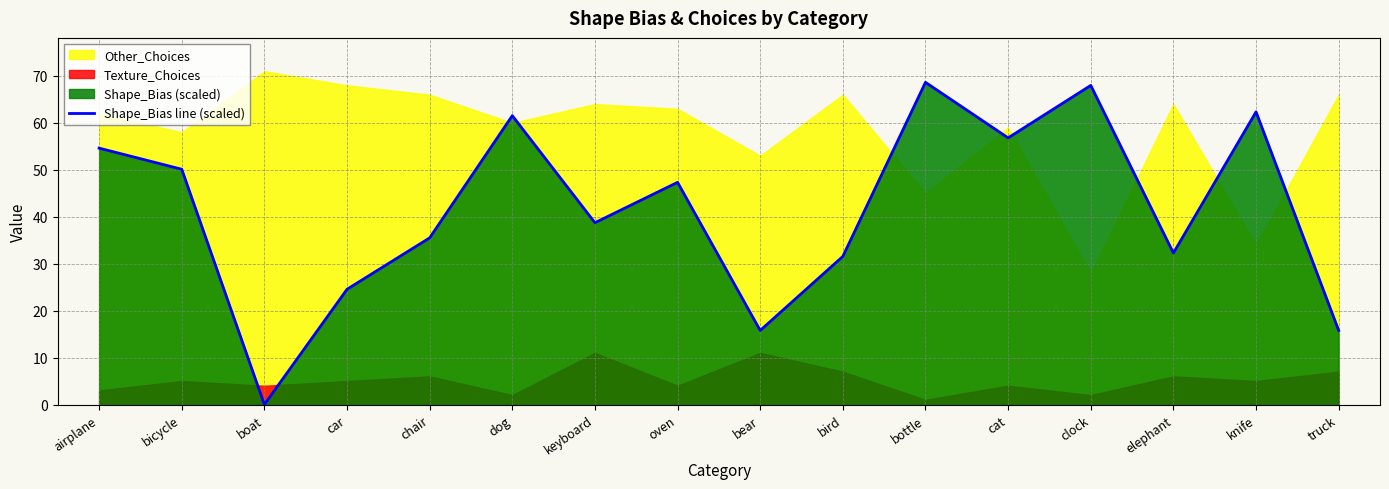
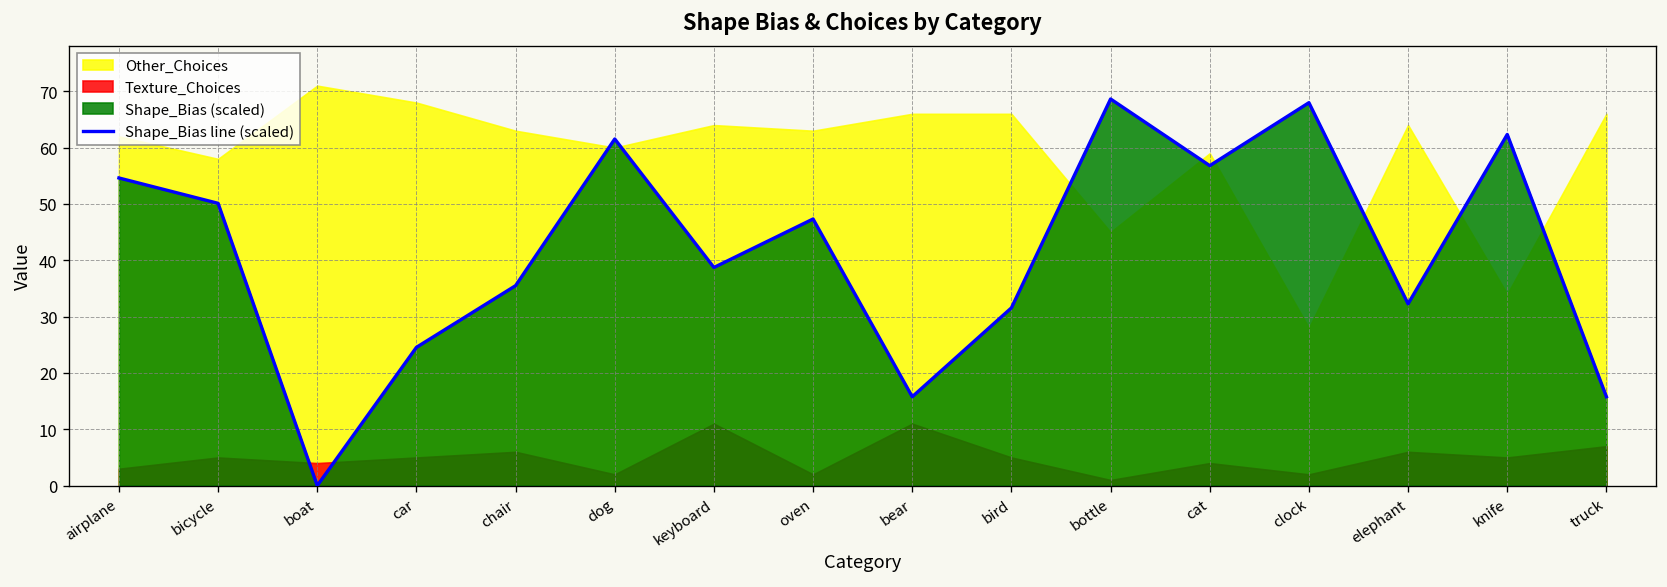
  {
    "Other_Choices": {
      "bicycle": 58,
      "boat": 71,
      "car": 68,
-     "chair": 66,
+     "chair": 63,
      "dog": 60,
      "keyboard": 64,
      "oven": 63,
-     "bear": 53,
+     "bear": 66,
      "bird": 66,
      "bottle": 45,
      "cat": 59,
      "clock": 28,
      "elephant": 64,
      "knife": 34,
      "truck": 66
    },
    "Texture_Choices": {
      "airplane": 3,
      "bicycle": 5,
      "boat": 4,
      "car": 5,
      "chair": 6,
      "dog": 2,
      "keyboard": 11,
-     "oven": 4,
+     "oven": 2,
      "bear": 11,
-     "bird": 7,
+     "bird": 5,
      "bottle": 1,
      "cat": 4,
      "clock": 2,
      "elephant": 6,
      "knife": 5,
      "truck": 7
    },
    "Shape_Bias (scaled)": {
      "airplane": 55,
      "bicycle": 50,
      "boat": 0,
      "car": 25,
      "chair": 36,
      "dog": 62,
      "keyboard": 39,
      "oven": 47,
      "bear": 16,
      "bird": 32,
      "bottle": 69,
      "cat": 57,
      "clock": 68,
      "elephant": 32,
      "knife": 62,
      "truck": 16
    }
  }
